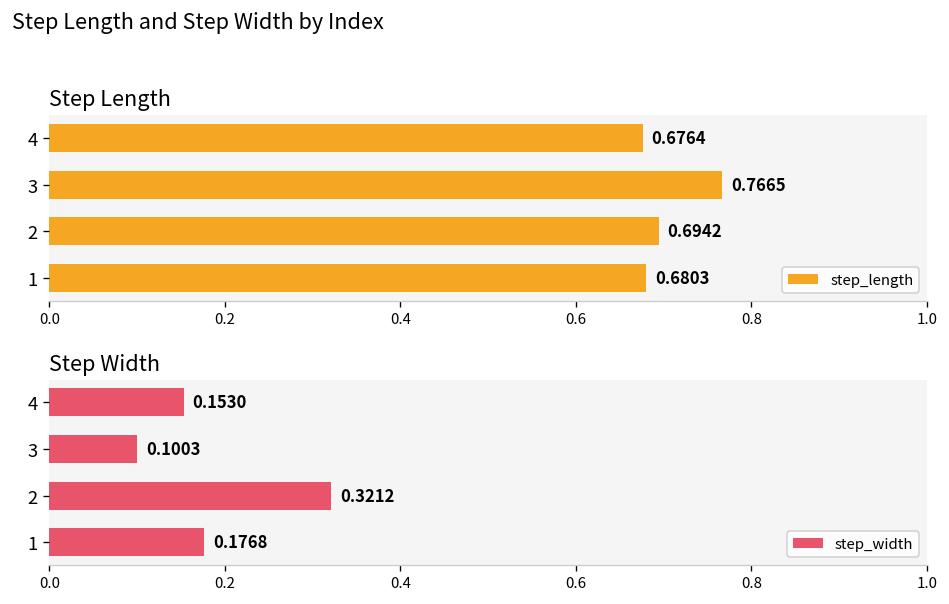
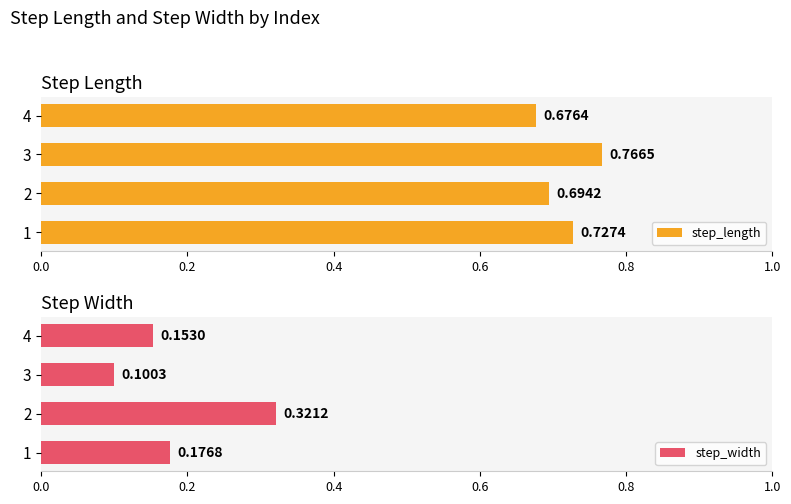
  {
    "Step Length": {
      "4": 0.6764,
      "3": 0.7665,
      "2": 0.6942,
-     "1": 0.6803
+     "1": 0.7274
    },
    "Step Width": {
      "4": 0.1530,
      "3": 0.1003,
      "2": 0.3212,
      "1": 0.1768
    }
  }
